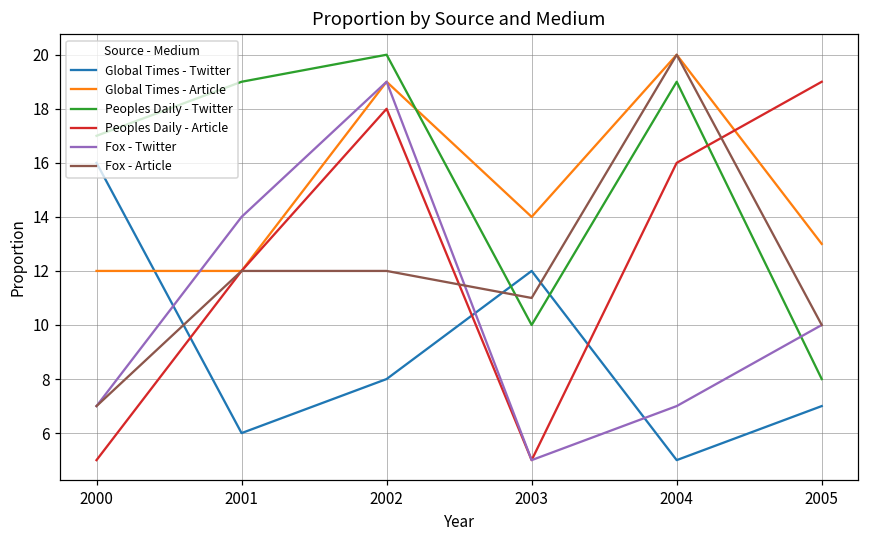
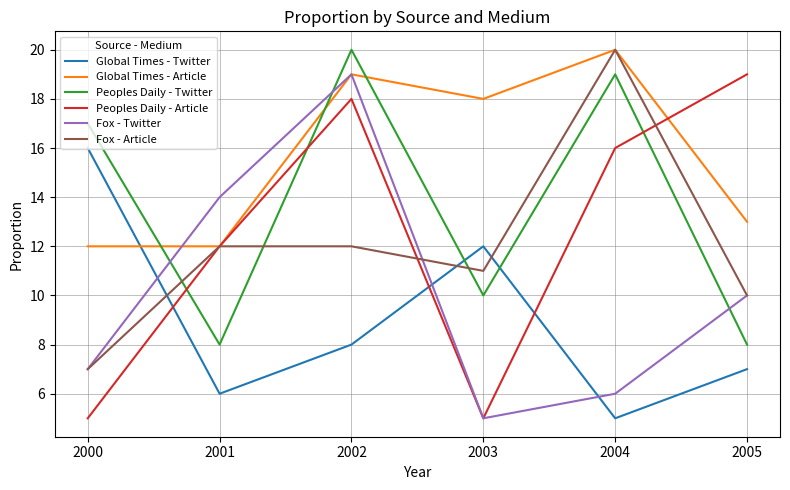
  {
    "Global Times - Twitter": {
      "2001": 6,
      "2002": 8,
      "2003": 12,
      "2004": 5,
      "2005": 7
    },
    "Global Times - Article": {
      "2000": 12,
-     "2003": 14,
+     "2003": 18,
      "2005": 13
    },
    "Peoples Daily - Twitter": {
-     "2001": 19,
+     "2001": 8,
      "2002": 20,
      "2003": 10,
      "2004": 19,
      "2005": 8
    },
    "Peoples Daily - Article": {
      "2000": 5,
      "2002": 18,
      "2004": 16,
      "2005": 19
    },
    "Fox - Twitter": {
      "2001": 14,
-     "2004": 7
+     "2004": 6
    },
    "Fox - Article": {
      "2002": 12,
      "2003": 11
    }
  }
